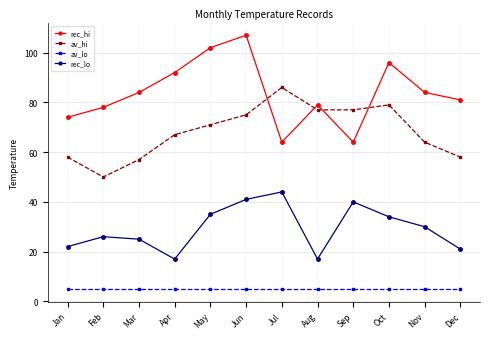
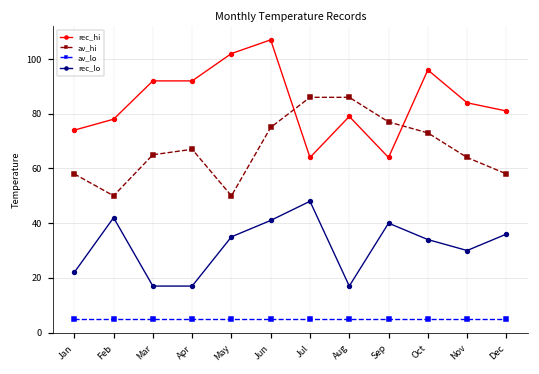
  {
    "rec_hi": {
      "Jan": 74,
      "Feb": 78,
-     "Mar": 84,
+     "Mar": 92,
      "Apr": 92,
      "May": 102,
      "Jun": 107,
      "Jul": 64,
      "Aug": 79,
      "Sep": 64,
      "Oct": 96,
      "Nov": 84,
      "Dec": 81
    },
    "av_hi": {
      "Jan": 58,
      "Feb": 50,
-     "Mar": 57,
+     "Mar": 65,
      "Apr": 67,
-     "May": 71,
+     "May": 50,
      "Jun": 75,
      "Jul": 86,
-     "Aug": 77,
+     "Aug": 86,
      "Sep": 77,
-     "Oct": 79,
+     "Oct": 73,
      "Nov": 64,
      "Dec": 58
    },
    "av_lo": {
      "Jan": 5,
      "Feb": 5,
      "Mar": 5,
      "Apr": 5,
      "May": 5,
      "Jun": 5,
      "Jul": 5,
      "Aug": 5,
      "Sep": 5,
      "Oct": 5,
      "Nov": 5,
      "Dec": 5
    },
    "rec_lo": {
      "Jan": 22,
-     "Feb": 26,
-     "Mar": 25,
+     "Feb": 42,
+     "Mar": 17,
      "Apr": 17,
      "May": 35,
      "Jun": 41,
-     "Jul": 44,
+     "Jul": 48,
      "Aug": 17,
      "Sep": 40,
      "Oct": 34,
      "Nov": 30,
-     "Dec": 21
+     "Dec": 36
    }
  }
